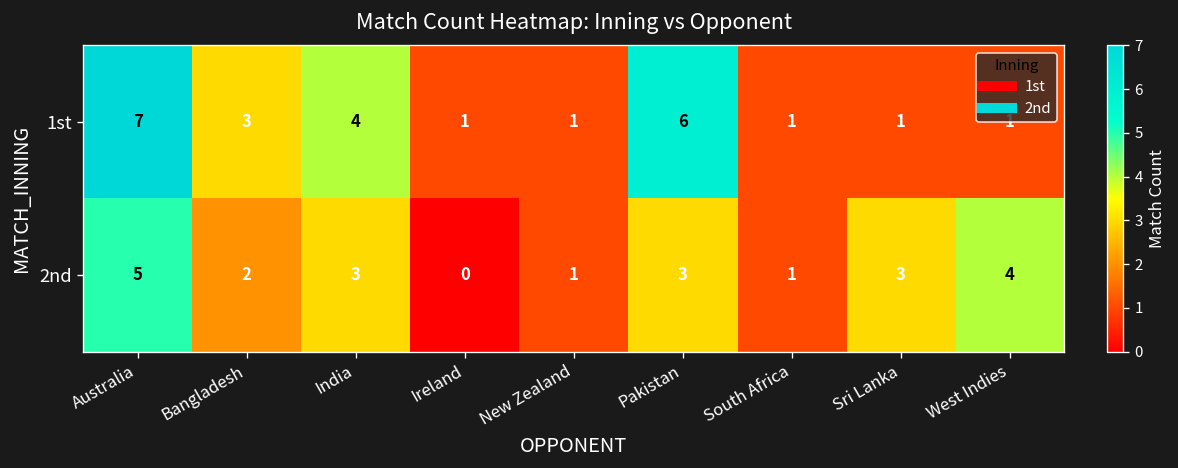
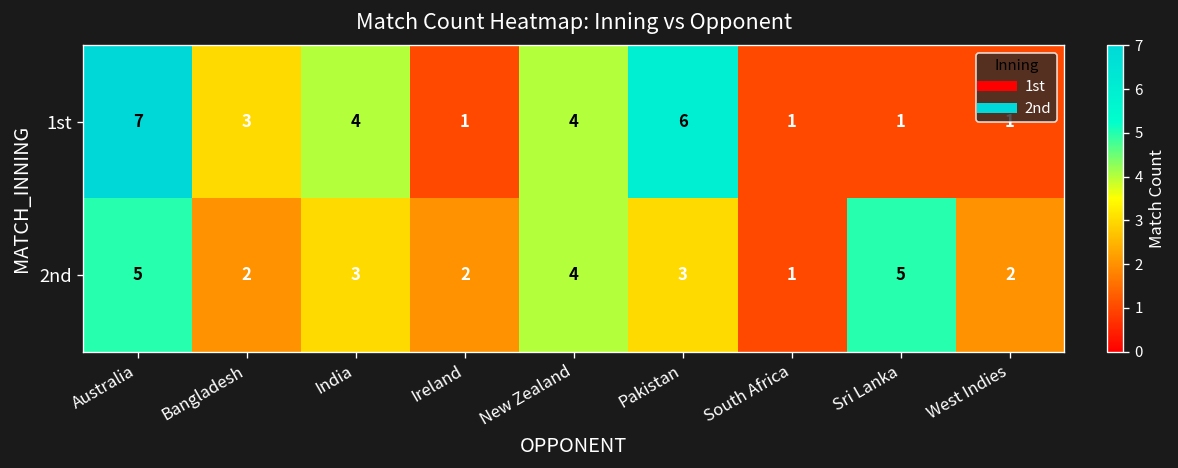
  {
    "1st": {
      "Australia": 7,
      "Bangladesh": 3,
      "India": 4,
      "Ireland": 1,
-     "New Zealand": 1,
+     "New Zealand": 4,
      "Pakistan": 6,
      "South Africa": 1,
      "Sri Lanka": 1
    },
    "2nd": {
      "Australia": 5,
      "Bangladesh": 2,
      "India": 3,
-     "Ireland": 0,
-     "New Zealand": 1,
+     "Ireland": 2,
+     "New Zealand": 4,
      "Pakistan": 3,
      "South Africa": 1,
-     "Sri Lanka": 3,
-     "West Indies": 4
+     "Sri Lanka": 5,
+     "West Indies": 2
    }
  }
